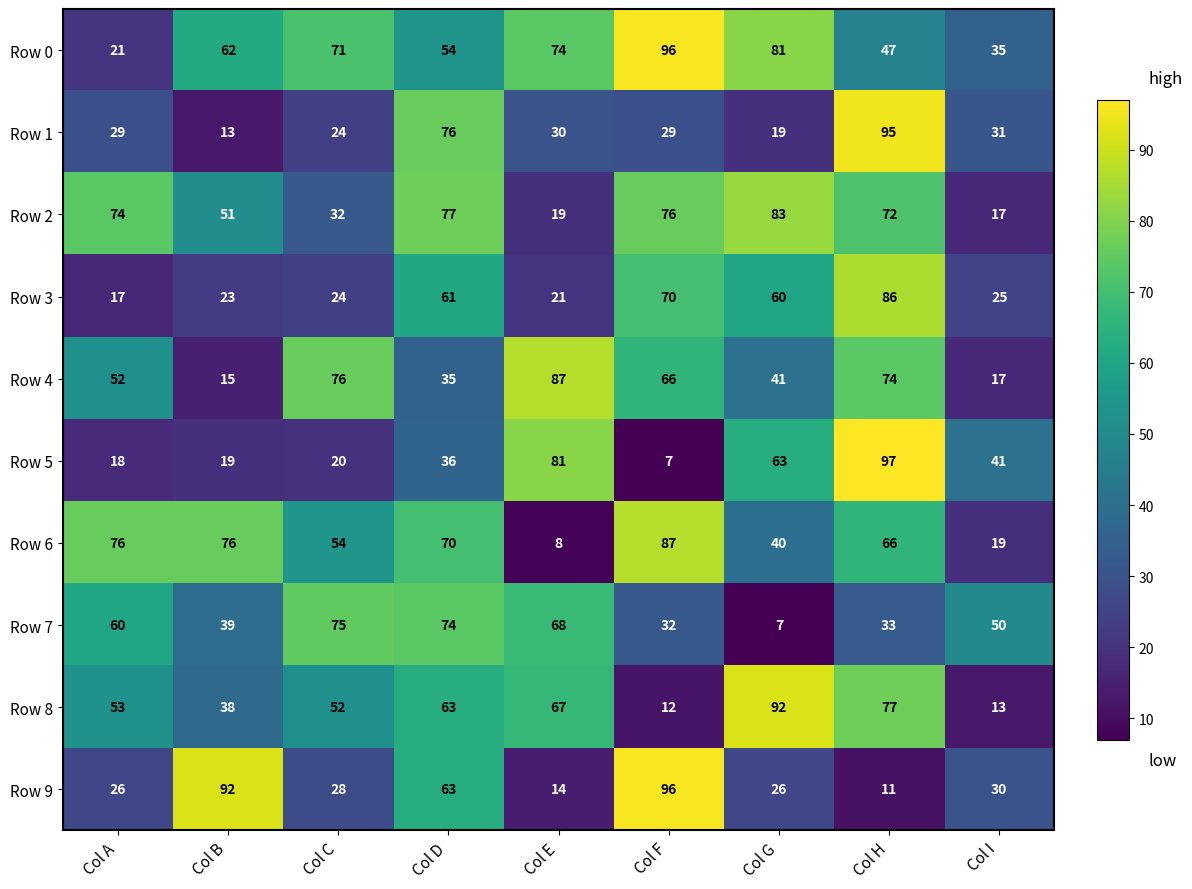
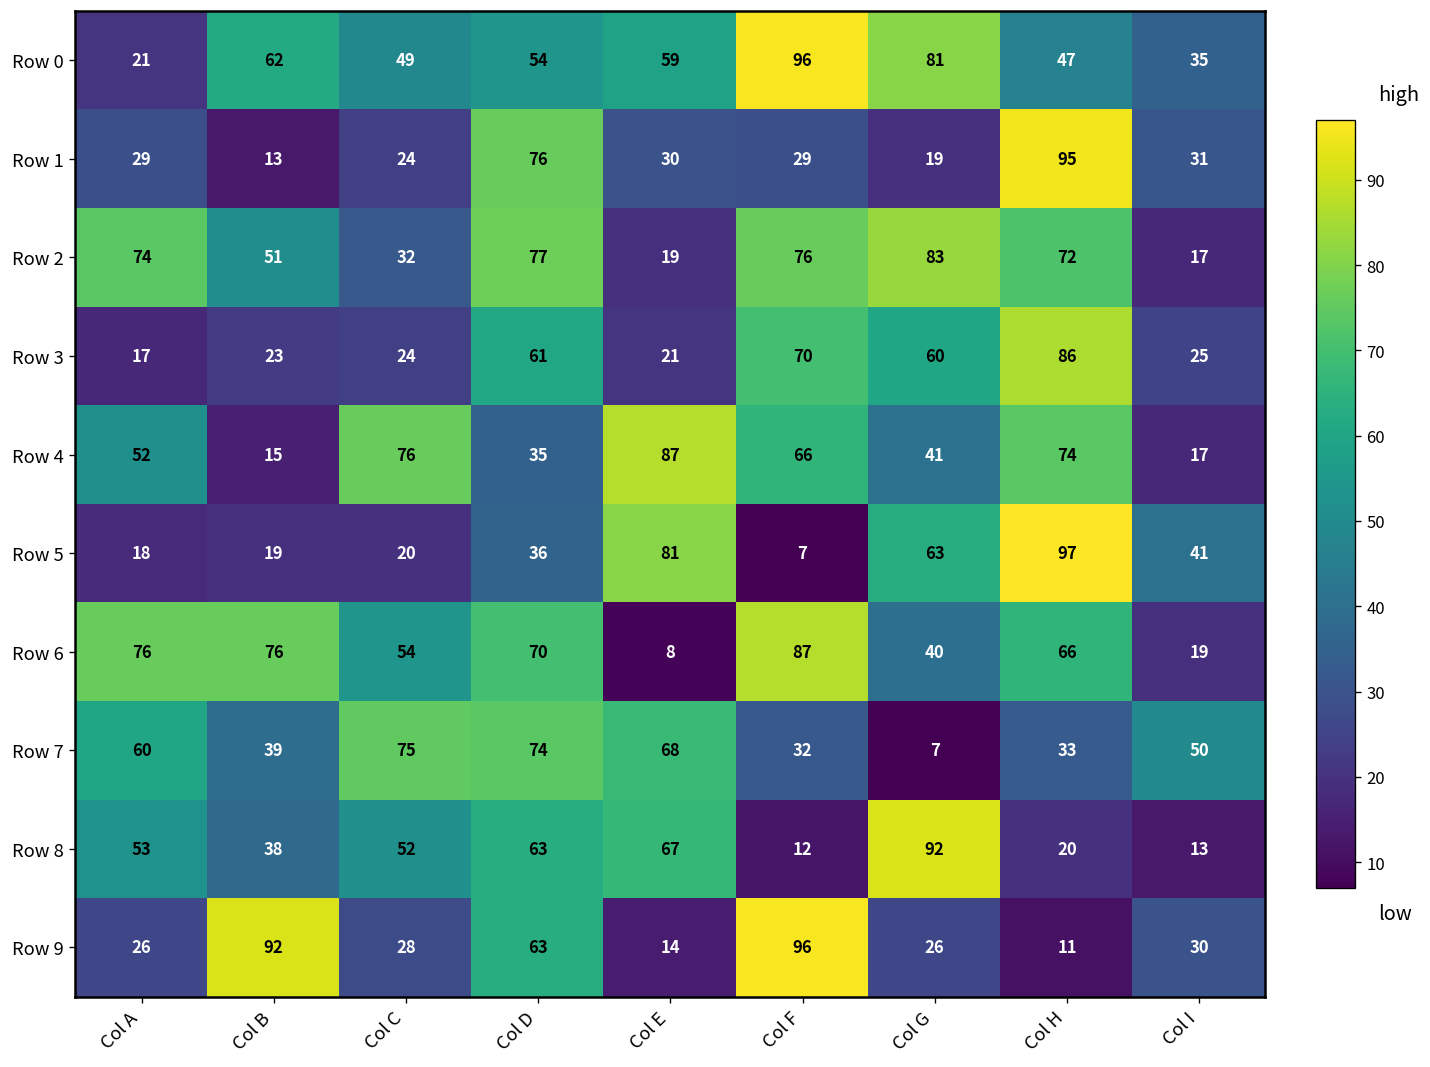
  {
    "Row 0": {
      "Col A": 21,
      "Col B": 62,
-     "Col C": 71,
+     "Col C": 49,
      "Col D": 54,
-     "Col E": 74,
+     "Col E": 59,
      "Col F": 96,
      "Col G": 81,
      "Col H": 47,
      "Col I": 35
    },
    "Row 1": {
      "Col A": 29,
      "Col B": 13,
      "Col C": 24,
      "Col D": 76,
      "Col E": 30,
      "Col F": 29,
      "Col G": 19,
      "Col H": 95,
      "Col I": 31
    },
    "Row 2": {
      "Col A": 74,
      "Col B": 51,
      "Col C": 32,
      "Col D": 77,
      "Col E": 19,
      "Col F": 76,
      "Col G": 83,
      "Col H": 72,
      "Col I": 17
    },
    "Row 3": {
      "Col A": 17,
      "Col B": 23,
      "Col C": 24,
      "Col D": 61,
      "Col E": 21,
      "Col F": 70,
      "Col G": 60,
      "Col H": 86,
      "Col I": 25
    },
    "Row 4": {
      "Col A": 52,
      "Col B": 15,
      "Col C": 76,
      "Col D": 35,
      "Col E": 87,
      "Col F": 66,
      "Col G": 41,
      "Col H": 74,
      "Col I": 17
    },
    "Row 5": {
      "Col A": 18,
      "Col B": 19,
      "Col C": 20,
      "Col D": 36,
      "Col E": 81,
      "Col F": 7,
      "Col G": 63,
      "Col H": 97,
      "Col I": 41
    },
    "Row 6": {
      "Col A": 76,
      "Col B": 76,
      "Col C": 54,
      "Col D": 70,
      "Col E": 8,
      "Col F": 87,
      "Col G": 40,
      "Col H": 66,
      "Col I": 19
    },
    "Row 7": {
      "Col A": 60,
      "Col B": 39,
      "Col C": 75,
      "Col D": 74,
      "Col E": 68,
      "Col F": 32,
      "Col G": 7,
      "Col H": 33,
      "Col I": 50
    },
    "Row 8": {
      "Col A": 53,
      "Col B": 38,
      "Col C": 52,
      "Col D": 63,
      "Col E": 67,
      "Col F": 12,
      "Col G": 92,
-     "Col H": 77,
+     "Col H": 20,
      "Col I": 13
    },
    "Row 9": {
      "Col A": 26,
      "Col B": 92,
      "Col C": 28,
      "Col D": 63,
      "Col E": 14,
      "Col F": 96,
      "Col G": 26,
      "Col H": 11,
      "Col I": 30
    }
  }
